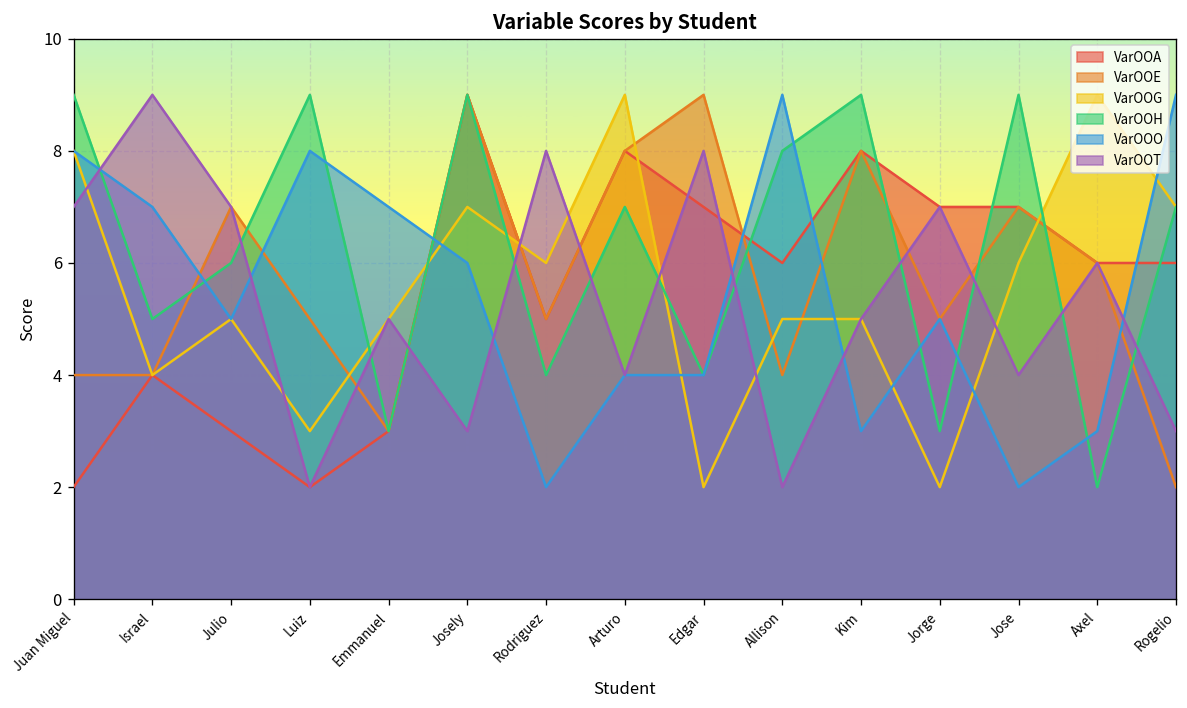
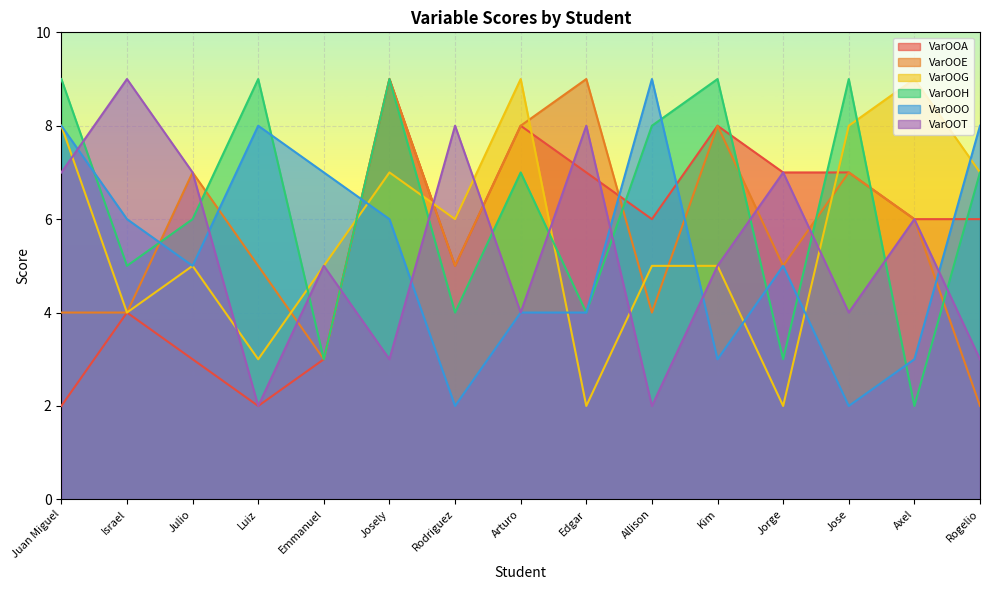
  {
    "VarOOG": {
      "Luiz": 3,
      "Josely": 7,
      "Rodriguez": 6,
      "Arturo": 9,
      "Edgar": 2,
      "Allison": 5,
      "Jorge": 2,
-     "Jose": 6
+     "Jose": 8
    },
    "VarOOH": {
      "Juan Miguel": 9,
      "Israel": 5,
      "Julio": 6,
      "Luiz": 9,
      "Rodriguez": 4,
      "Arturo": 7,
      "Allison": 8,
      "Kim": 9,
      "Jorge": 3,
      "Jose": 9,
      "Axel": 2
    },
    "VarOOO": {
-     "Israel": 7,
+     "Israel": 6,
      "Luiz": 8,
      "Emmanuel": 7,
      "Josely": 6,
      "Rodriguez": 2,
      "Allison": 9,
      "Kim": 3,
      "Jose": 2,
      "Axel": 3,
-     "Rogelio": 9
+     "Rogelio": 8
    },
    "VarOOT": {
      "Juan Miguel": 7,
      "Israel": 9,
      "Josely": 3,
      "Rodriguez": 8,
      "Edgar": 8,
      "Allison": 2,
      "Jose": 4,
      "Rogelio": 3
    }
  }
